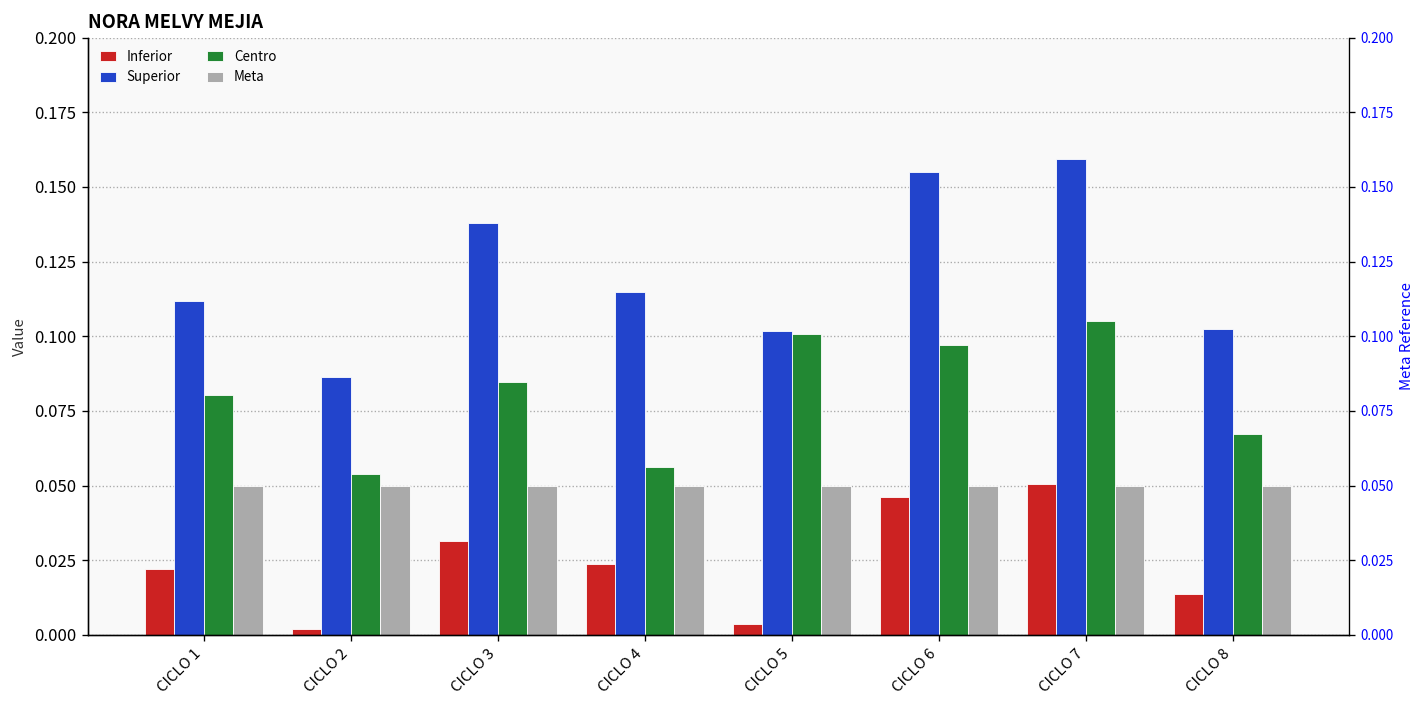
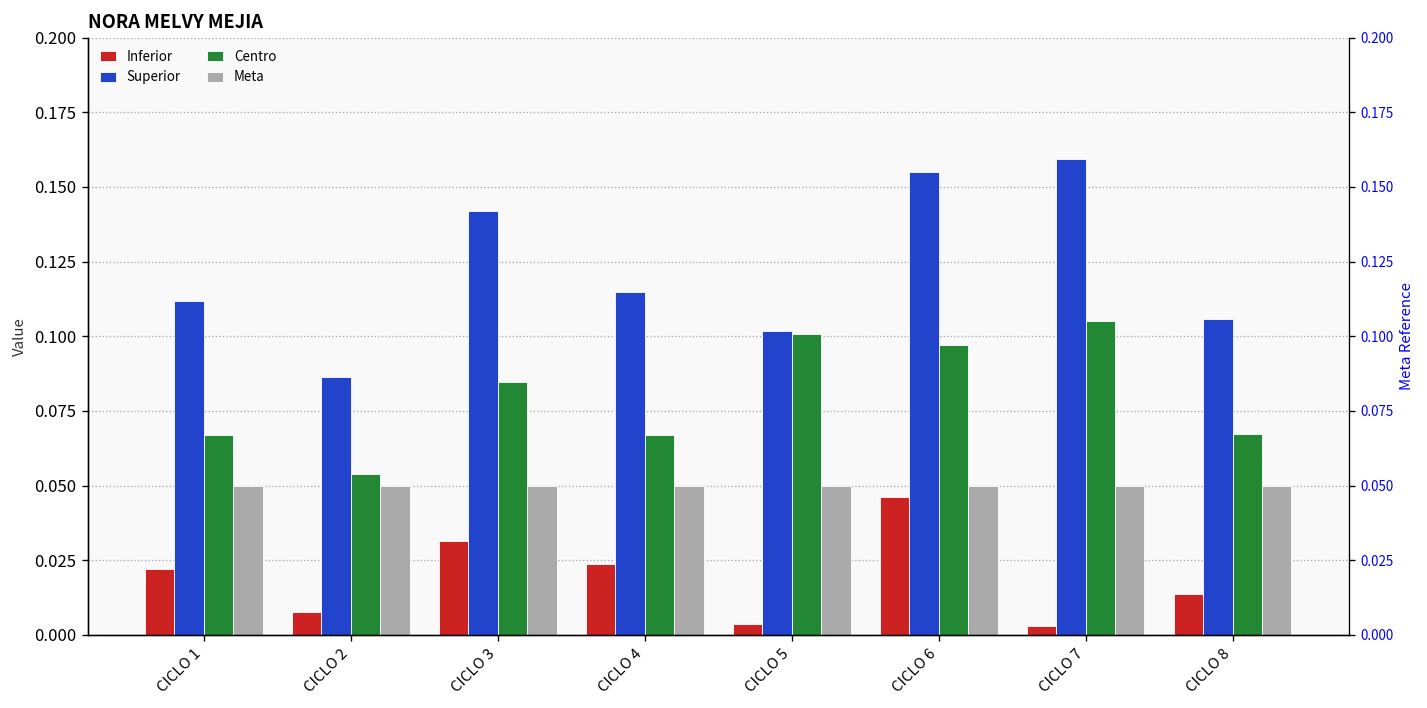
  {
    "Inferior": {
      "CICLO 1": 0.022,
-     "CICLO 2": 0.002,
+     "CICLO 2": 0.008,
      "CICLO 3": 0.031,
      "CICLO 4": 0.024,
      "CICLO 5": 0.004,
      "CICLO 6": 0.046,
-     "CICLO 7": 0.051,
+     "CICLO 7": 0.003,
      "CICLO 8": 0.014
    },
    "Superior": {
      "CICLO 1": 0.112,
      "CICLO 2": 0.086,
-     "CICLO 3": 0.138,
+     "CICLO 3": 0.142,
      "CICLO 4": 0.115,
      "CICLO 5": 0.102,
      "CICLO 6": 0.155,
      "CICLO 7": 0.159,
-     "CICLO 8": 0.102
+     "CICLO 8": 0.106
    },
    "Centro": {
-     "CICLO 1": 0.080,
+     "CICLO 1": 0.067,
      "CICLO 2": 0.054,
      "CICLO 3": 0.085,
-     "CICLO 4": 0.056,
+     "CICLO 4": 0.067,
      "CICLO 5": 0.101,
      "CICLO 6": 0.097,
      "CICLO 7": 0.105,
      "CICLO 8": 0.067
    },
    "Meta": {
      "CICLO 1": 0.050,
      "CICLO 2": 0.050,
      "CICLO 3": 0.050,
      "CICLO 4": 0.050,
      "CICLO 5": 0.050,
      "CICLO 6": 0.050,
      "CICLO 7": 0.050,
      "CICLO 8": 0.050
    }
  }
